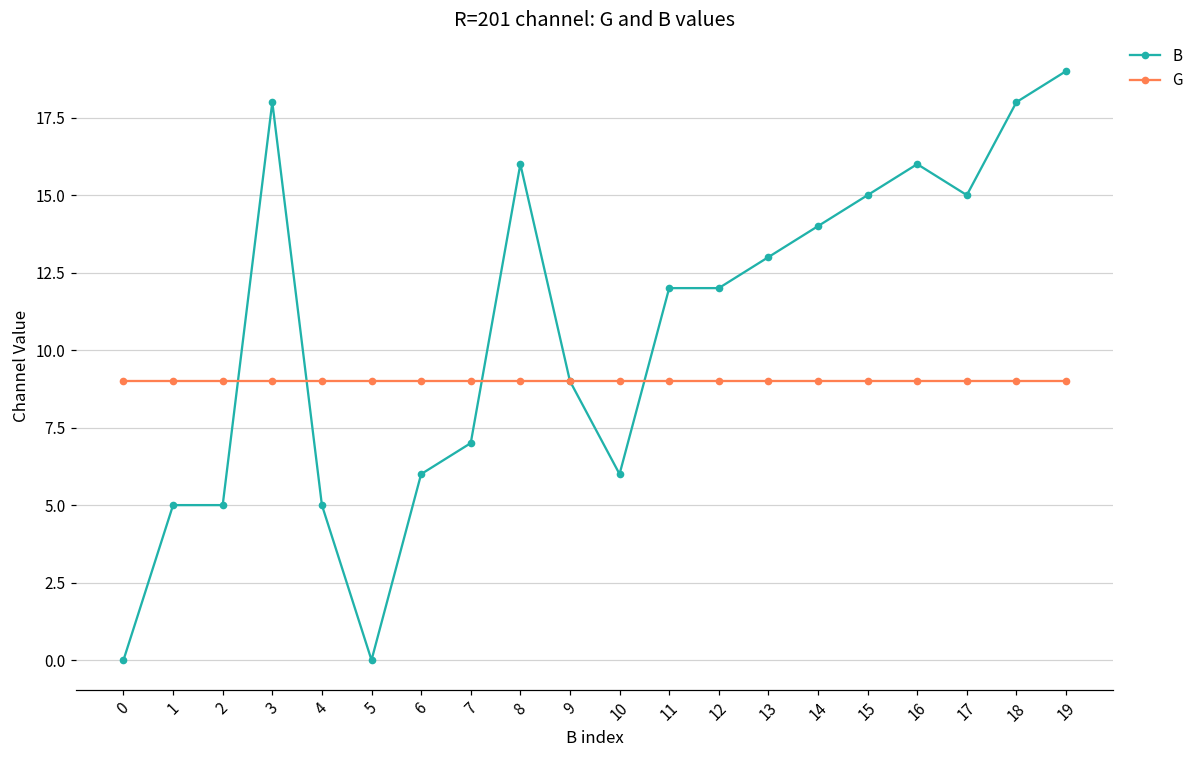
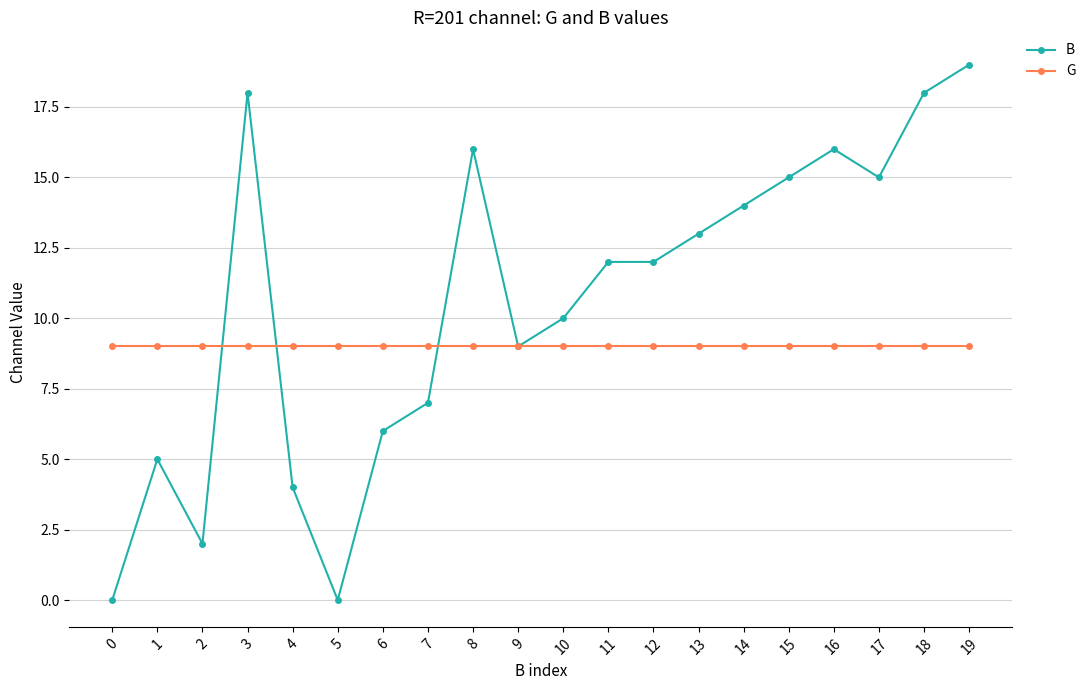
  {
    "B": {
      "0": 0,
      "1": 5,
-     "2": 5,
+     "2": 2,
      "3": 18,
-     "4": 5,
+     "4": 4,
      "5": 0,
      "6": 6,
      "7": 7,
      "8": 16,
-     "10": 6,
+     "10": 10,
      "11": 12,
      "12": 12,
      "13": 13,
      "14": 14,
      "15": 15,
      "16": 16,
      "17": 15,
      "18": 18,
      "19": 19
    },
    "G": {
      "0": 9,
      "1": 9,
      "2": 9,
      "3": 9,
      "4": 9,
      "5": 9,
      "6": 9,
      "7": 9,
      "8": 9,
      "10": 9,
      "11": 9,
      "12": 9,
      "13": 9,
      "14": 9,
      "15": 9,
      "16": 9,
      "17": 9,
      "18": 9,
      "19": 9
    }
  }
